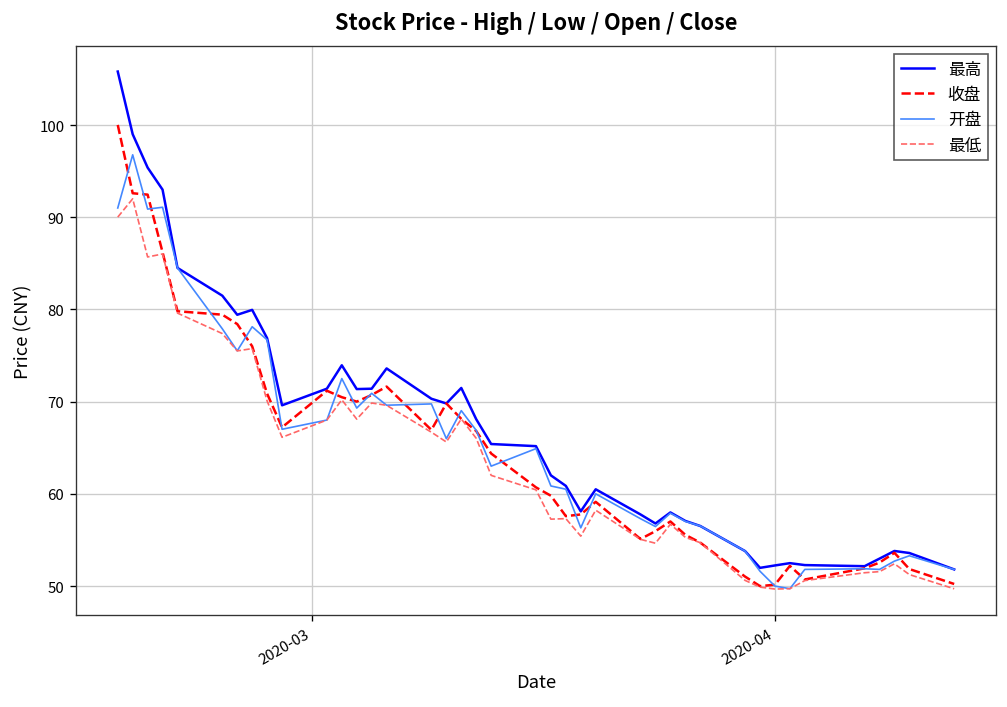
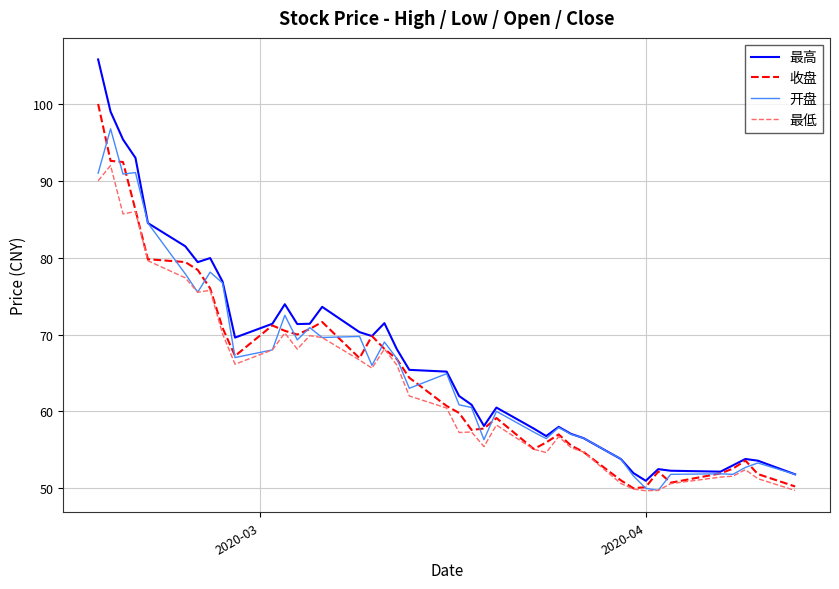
  {
    "最高": {
-     "2020-04": 52
+     "2020-04": 51
    }
  }
